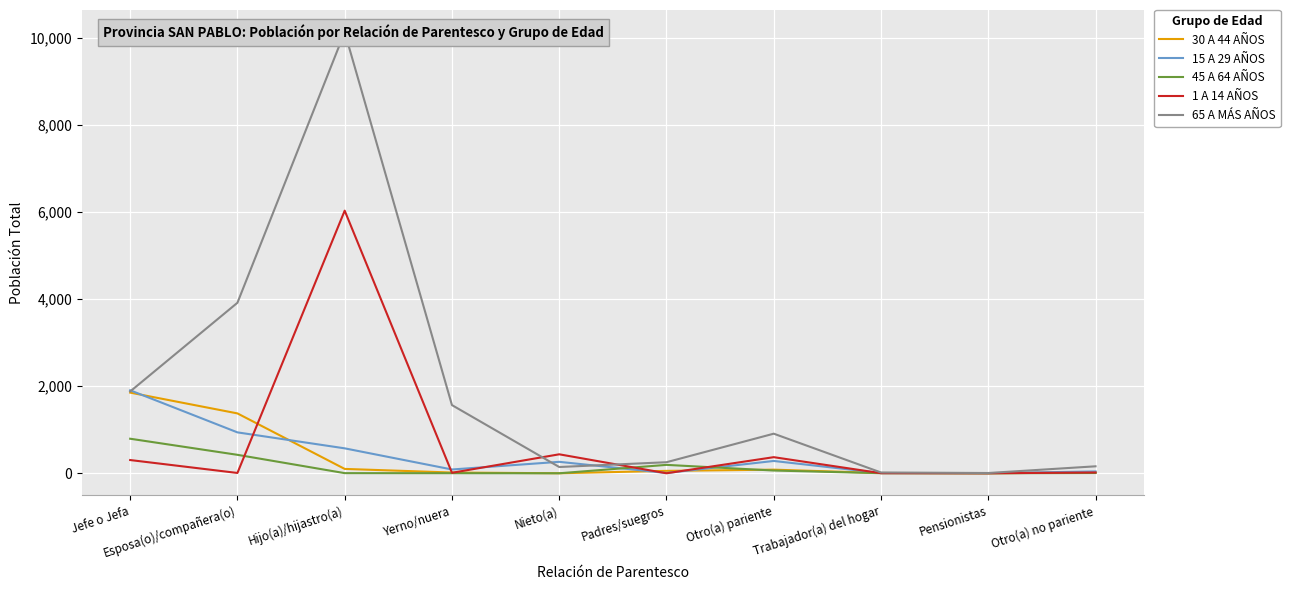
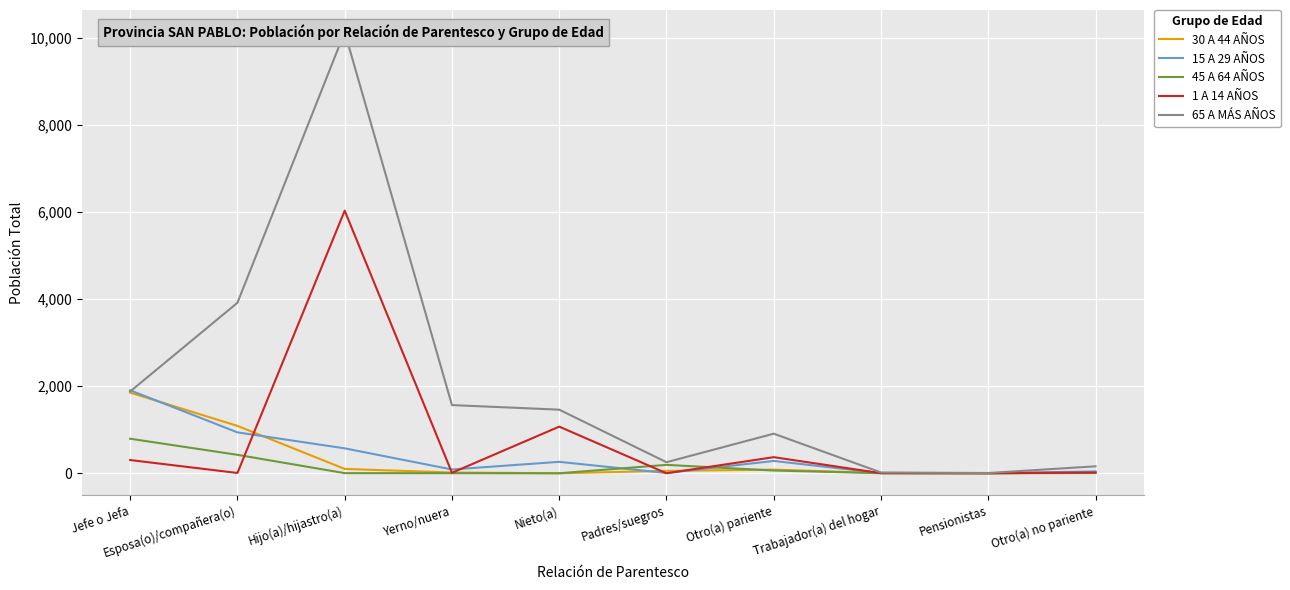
  {
    "30 A 44 AÑOS": {
-     "Esposa(o)/compañera(o)": "1,400",
+     "Esposa(o)/compañera(o)": "1,100",
      "Hijo(a)/hijastro(a)": "100"
    },
    "15 A 29 AÑOS": {
      "Esposa(o)/compañera(o)": "900",
      "Hijo(a)/hijastro(a)": "600",
      "Yerno/nuera": "100",
      "Nieto(a)": "300",
      "Otro(a) pariente": "300"
    },
    "45 A 64 AÑOS": {
      "Jefe o Jefa": "800",
      "Esposa(o)/compañera(o)": "400",
      "Hijo(a)/hijastro(a)": "0",
      "Padres/suegros": "200"
    },
    "1 A 14 AÑOS": {
      "Jefe o Jefa": "300",
      "Esposa(o)/compañera(o)": "0",
      "Hijo(a)/hijastro(a)": "6,000",
-     "Nieto(a)": "400",
+     "Nieto(a)": "1,100",
      "Otro(a) pariente": "400"
    },
    "65 A MÁS AÑOS": {
      "Esposa(o)/compañera(o)": "3,900",
      "Yerno/nuera": "1,600",
-     "Nieto(a)": "100",
+     "Nieto(a)": "1,500",
      "Padres/suegros": "300",
      "Otro(a) pariente": "900",
      "Otro(a) no pariente": "200"
    }
  }
